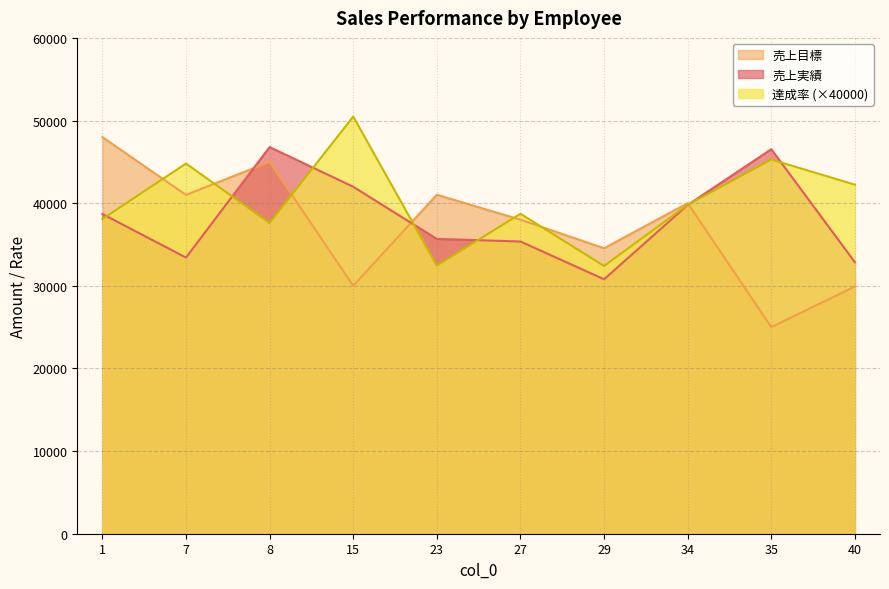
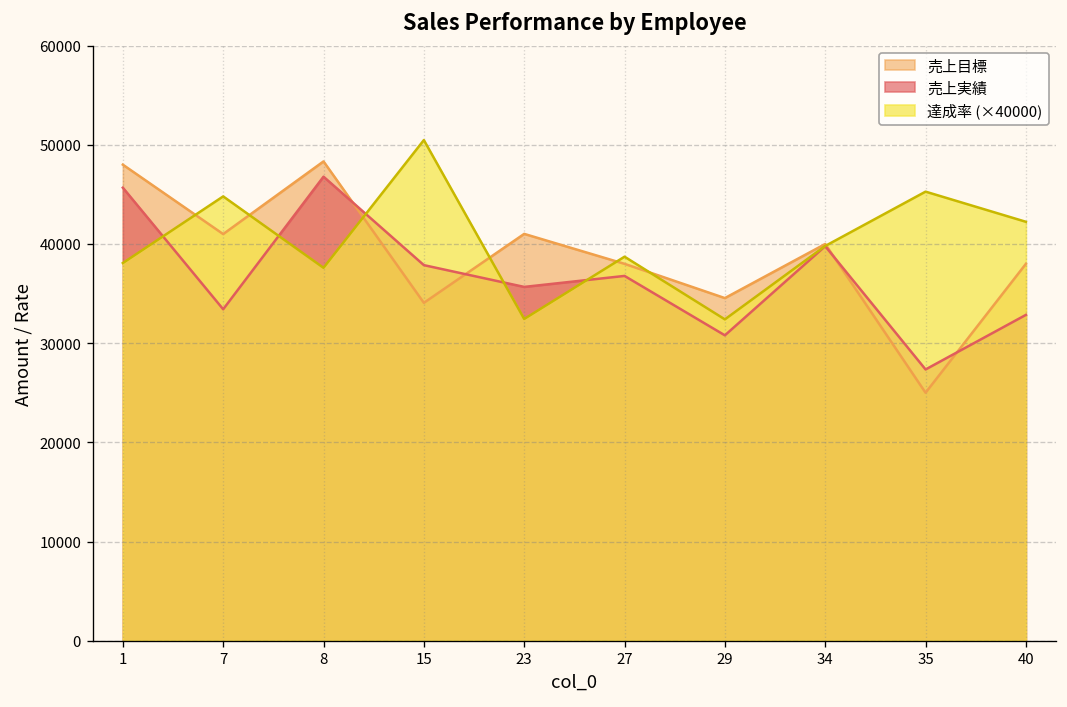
  {
    "売上目標": {
      "1": 48000,
      "7": 41000,
-     "8": 45000,
-     "15": 30000,
+     "8": 48000,
+     "15": 34000,
      "23": 41000,
      "27": 38000,
      "29": 35000,
      "35": 25000,
-     "40": 30000
+     "40": 38000
    },
    "売上実績": {
-     "1": 39000,
+     "1": 46000,
      "7": 33000,
      "8": 47000,
-     "15": 42000,
+     "15": 38000,
      "23": 36000,
-     "27": 35000,
+     "27": 37000,
      "29": 31000,
-     "35": 47000,
+     "35": 27000,
      "40": 33000
    },
    "達成率 (×40000)": {
      "1": 38000,
      "7": 45000,
      "8": 38000,
      "15": 50000,
      "23": 32000,
      "27": 39000,
      "29": 32000,
      "35": 45000,
      "40": 42000
    }
  }
